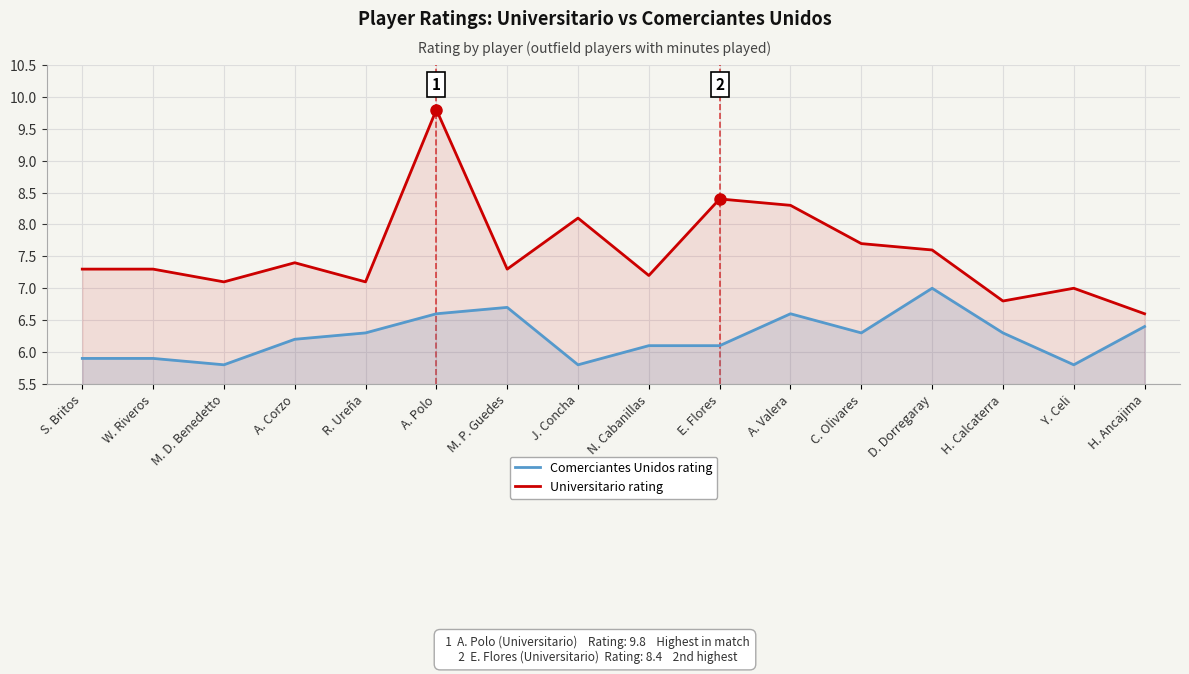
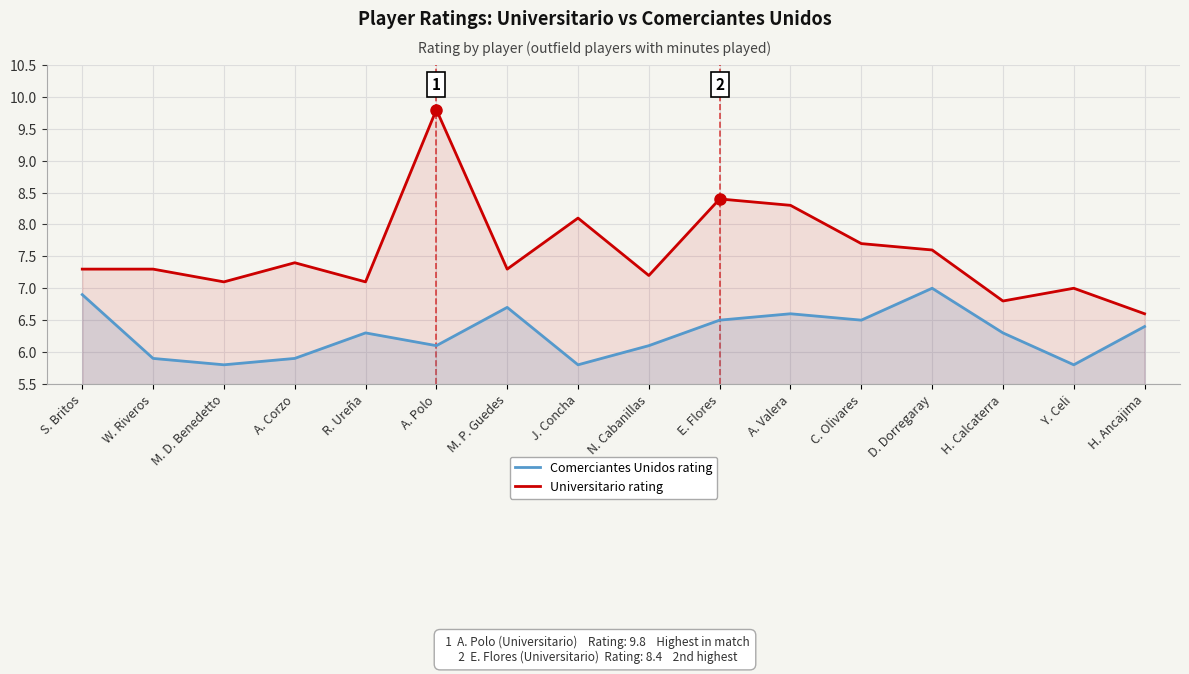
  {
    "Comerciantes Unidos rating": {
-     "S. Britos": 5.9,
+     "S. Britos": 6.9,
      "W. Riveros": 5.9,
      "M. D. Benedetto": 5.8,
-     "A. Corzo": 6.2,
+     "A. Corzo": 5.9,
      "R. Ureña": 6.3,
-     "A. Polo": 6.6,
+     "A. Polo": 6.1,
      "M. P. Guedes": 6.7,
      "J. Concha": 5.8,
      "N. Cabanillas": 6.1,
-     "E. Flores": 6.1,
+     "E. Flores": 6.5,
      "A. Valera": 6.6,
-     "C. Olivares": 6.3,
+     "C. Olivares": 6.5,
      "D. Dorregaray": 7.0,
      "H. Calcaterra": 6.3,
      "Y. Celi": 5.8,
      "H. Ancajima": 6.4
    }
  }
